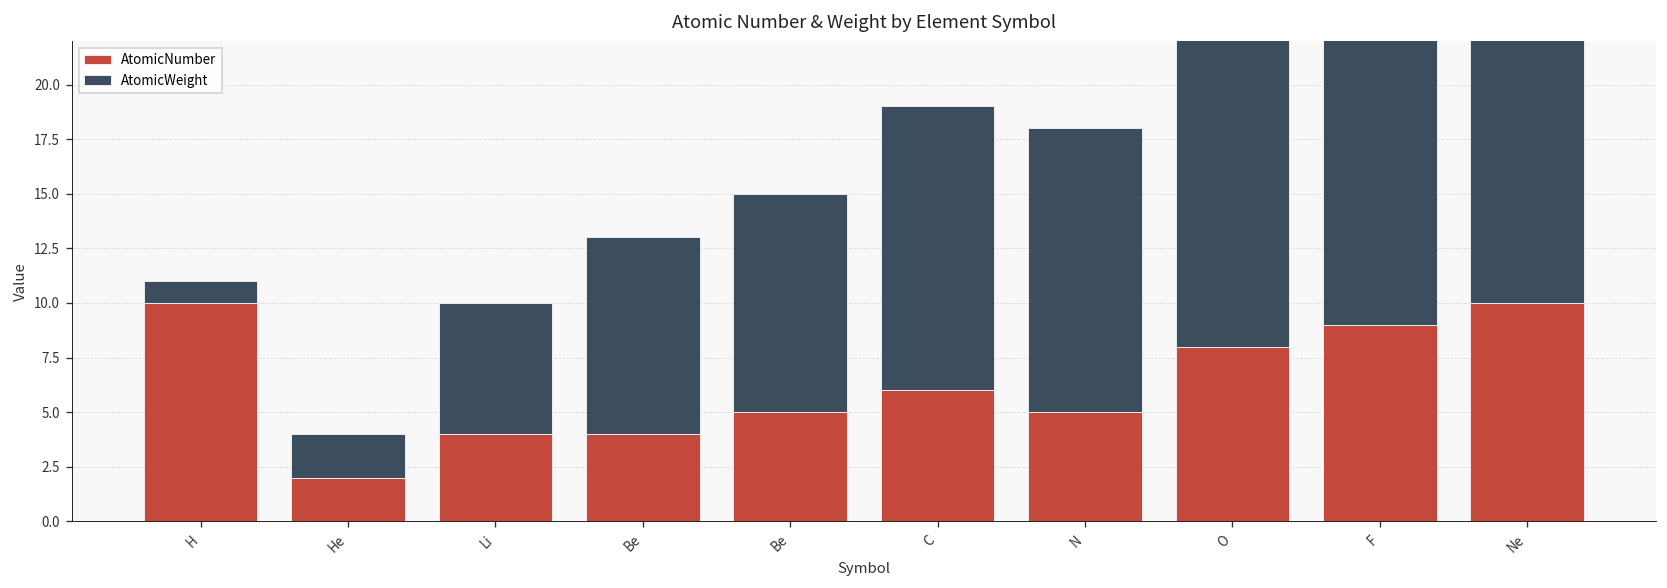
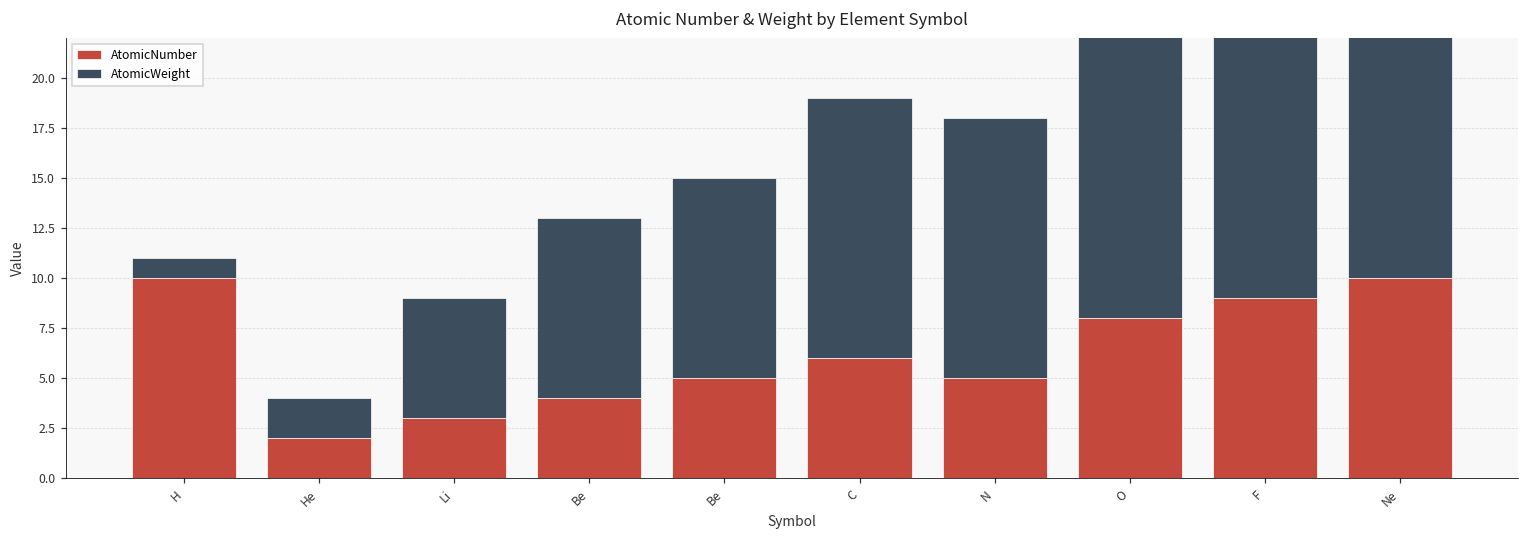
  {
    "AtomicNumber": {
      "H": 10,
      "He": 2,
-     "Li": 4,
+     "Li": 3,
      "C": 6,
      "N": 5,
      "O": 8,
      "F": 9,
      "Ne": 10
    },
    "AtomicWeight": {
      "H": 1,
      "He": 2,
      "Li": 6,
      "C": 13,
      "N": 13
    }
  }
